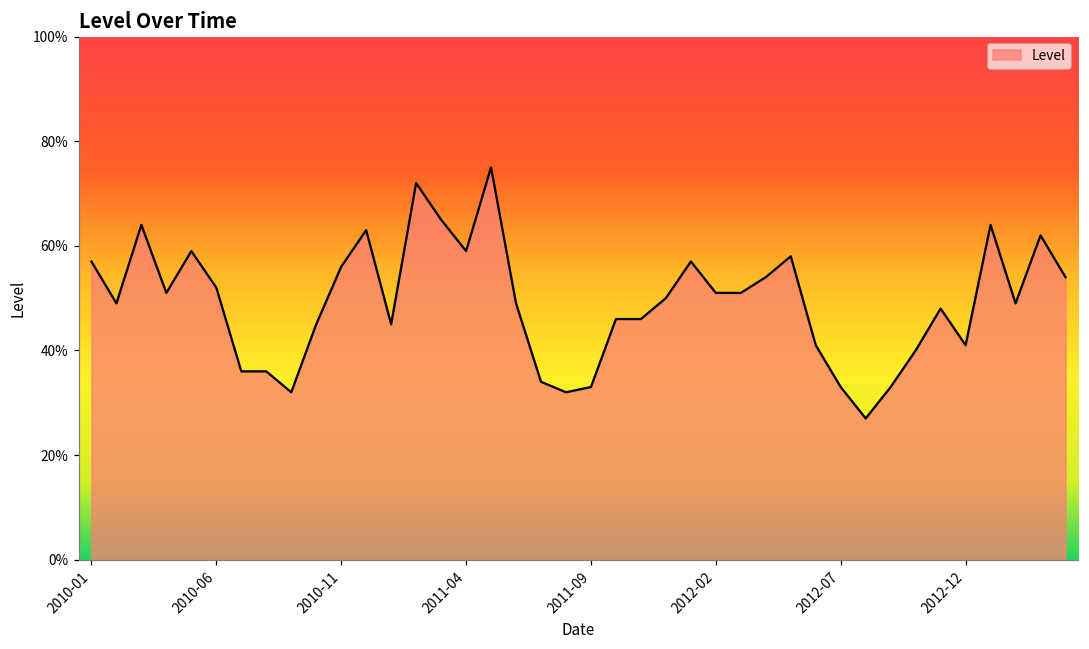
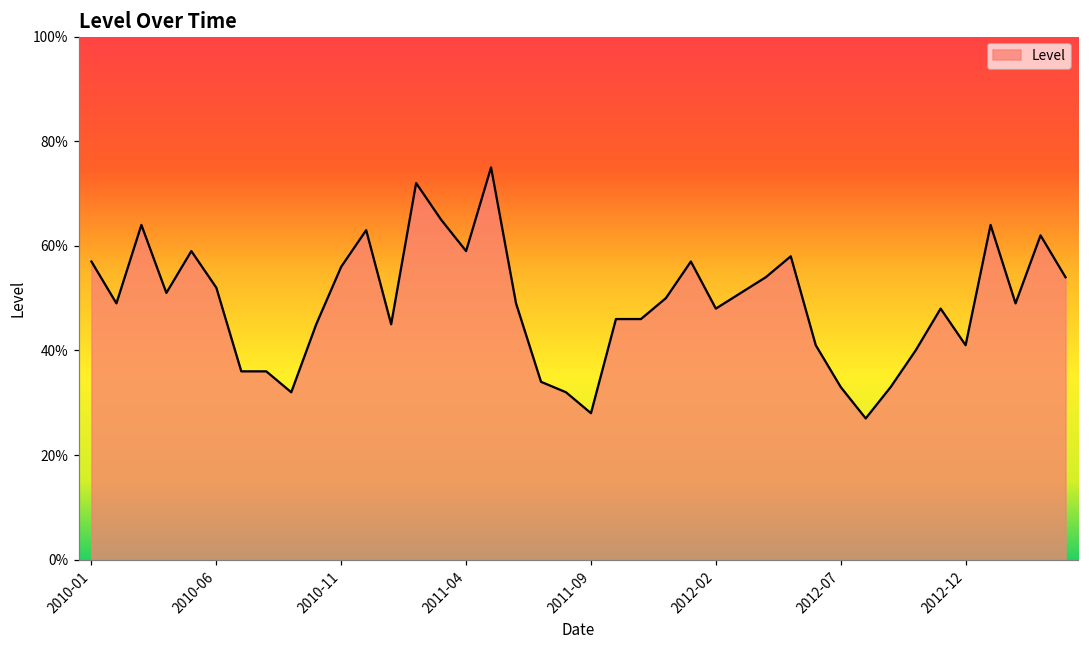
  {
    "2010-01": "57%",
    "2010-06": "52%",
    "2010-11": "56%",
    "2011-04": "59%",
-   "2011-09": "33%",
-   "2012-02": "51%",
+   "2011-09": "28%",
+   "2012-02": "48%",
    "2012-07": "33%",
    "2012-12": "41%"
  }
